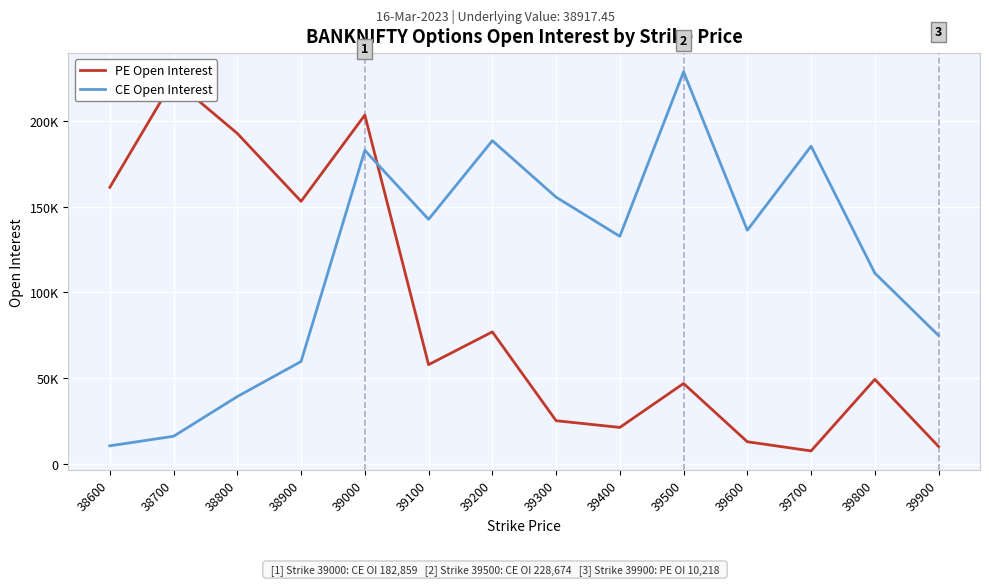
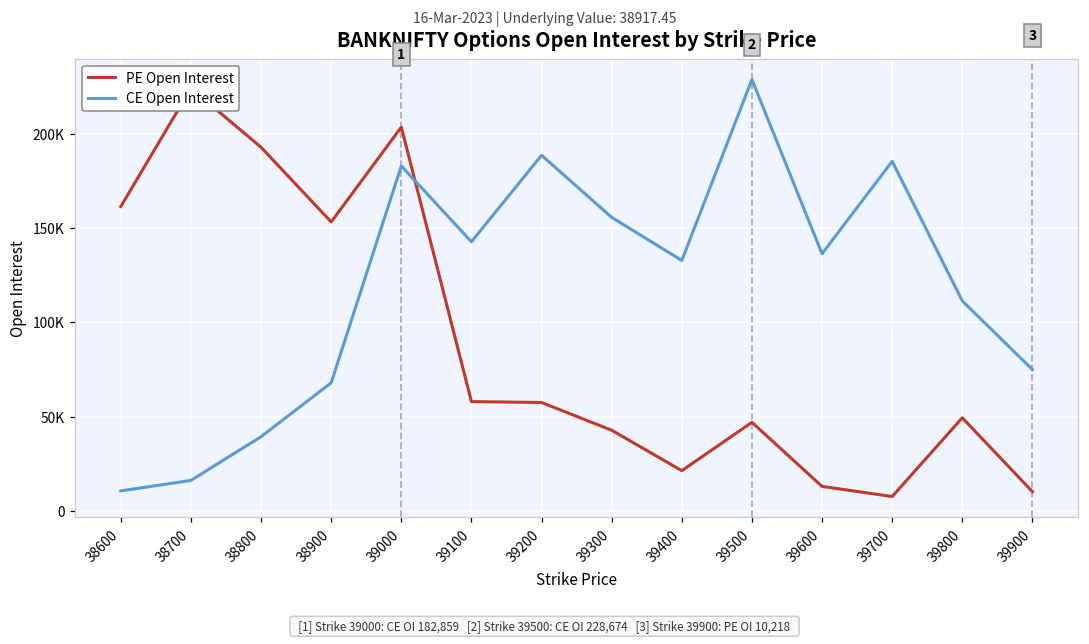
  {
    "PE Open Interest": {
      "38600": 161000,
      "38800": 193000,
      "38900": 153000,
      "39000": 203000,
      "39100": 58000,
-     "39200": 77000,
-     "39300": 25000,
+     "39200": 57000,
+     "39300": 43000,
      "39400": 21000,
      "39500": 47000,
      "39600": 13000,
      "39700": 8000,
      "39800": 49000,
      "39900": 10000
    },
    "CE Open Interest": {
      "38600": 11000,
      "38700": 16000,
      "38800": 39000,
-     "38900": 60000,
+     "38900": 68000,
      "39000": 183000,
      "39100": 143000,
      "39200": 189000,
      "39300": 156000,
      "39400": 133000,
      "39600": 136000,
      "39700": 185000,
      "39800": 111000,
      "39900": 75000
    }
  }
